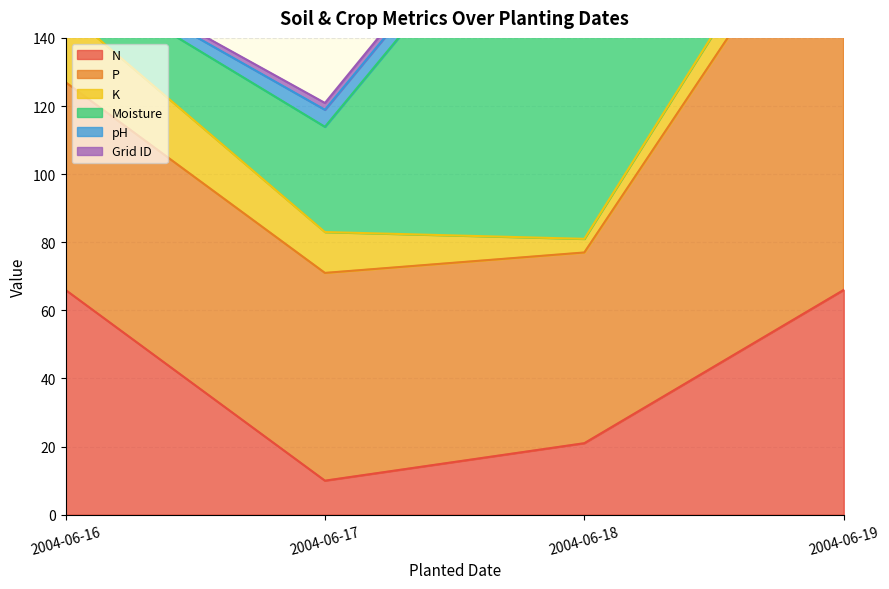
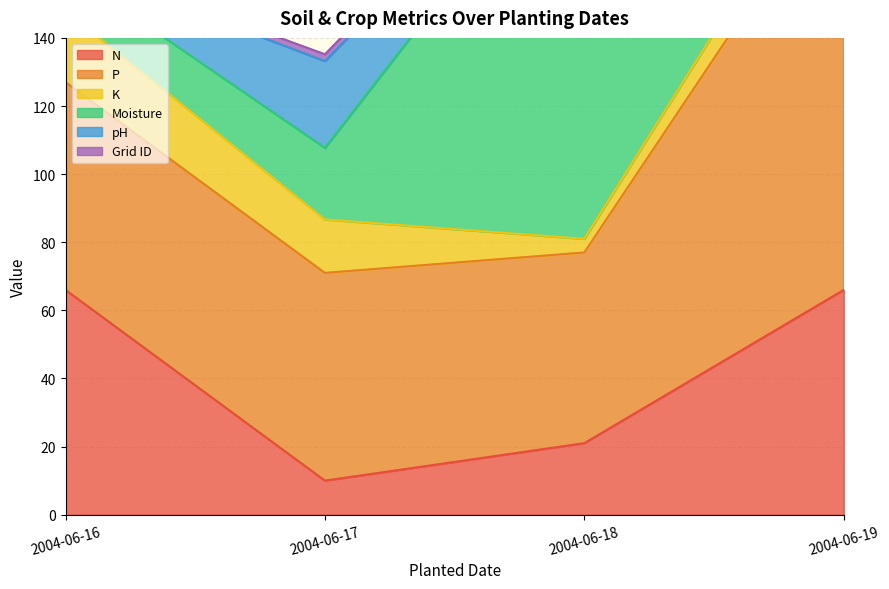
  {
    "K": {
-     "2004-06-17": 12,
+     "2004-06-17": 16,
      "2004-06-18": 4
    },
    "Moisture": {
-     "2004-06-17": 31
+     "2004-06-17": 21
    },
    "pH": {
-     "2004-06-17": 5
+     "2004-06-17": 25
    },
    "Grid ID": {
      "2004-06-17": 2
    }
  }
